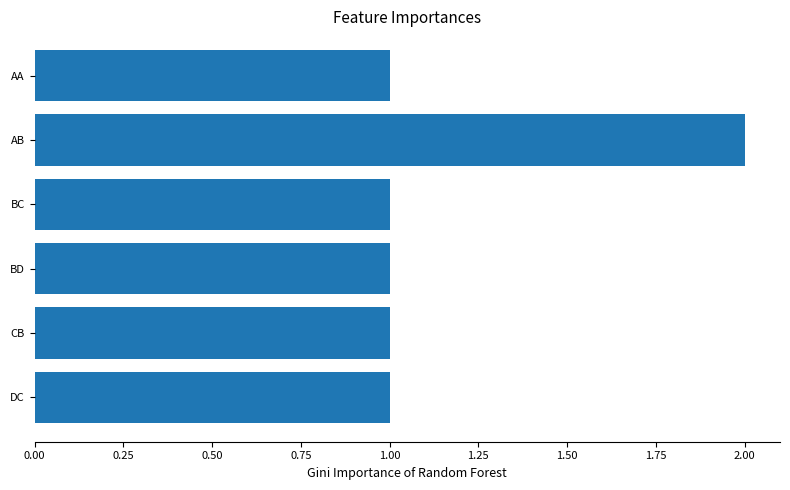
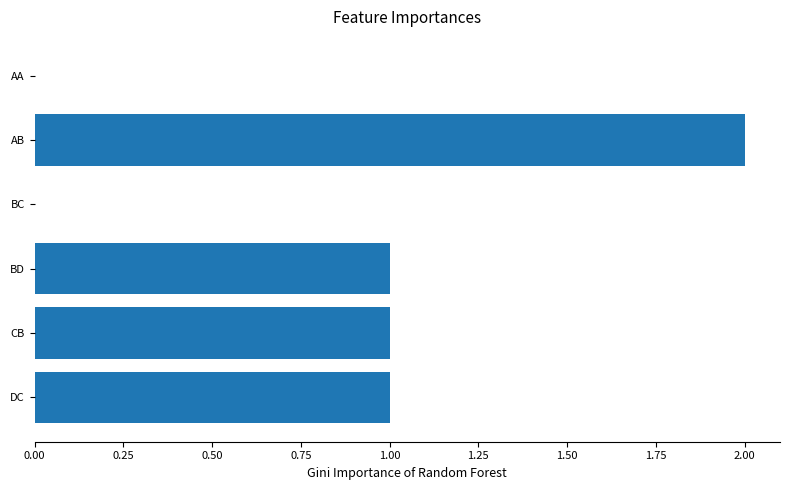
  {
-   "AA": 1,
+   "AA": 0,
    "AB": 2,
-   "BC": 1,
+   "BC": 0,
    "BD": 1,
    "CB": 1,
    "DC": 1
  }
